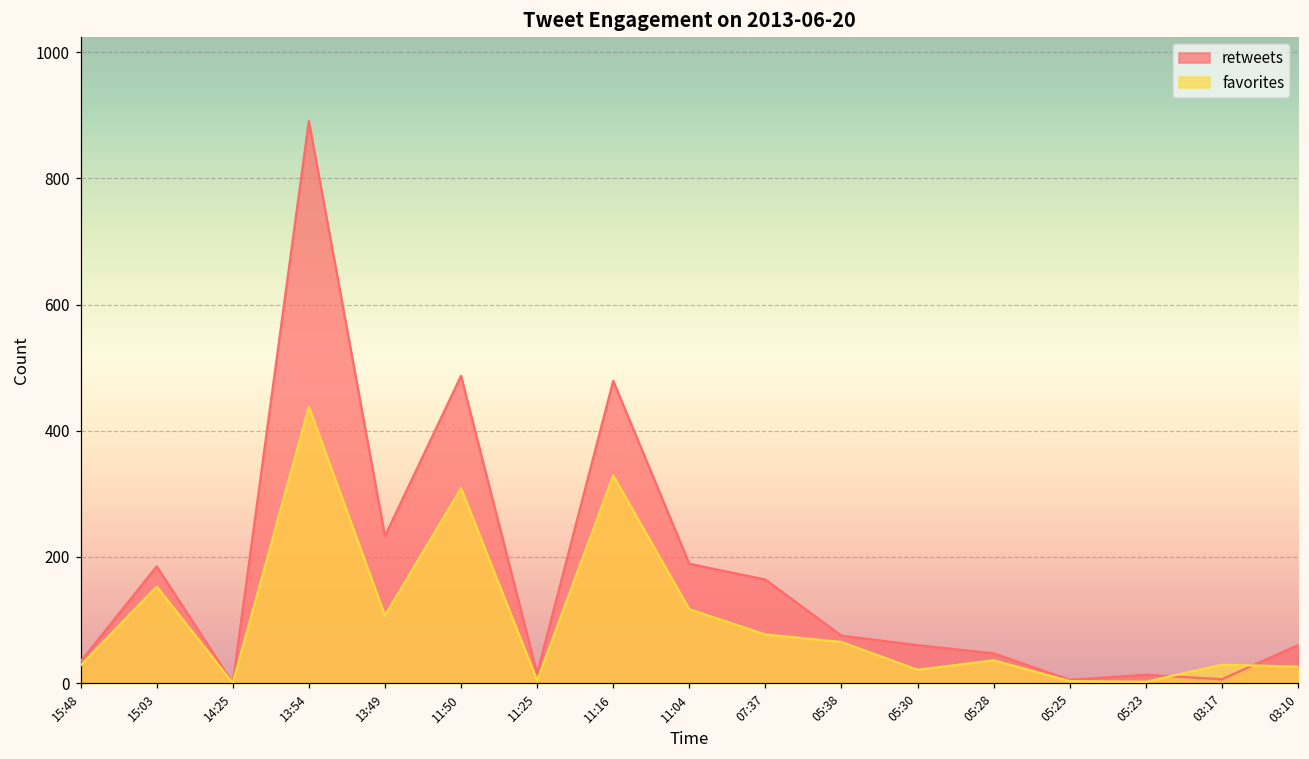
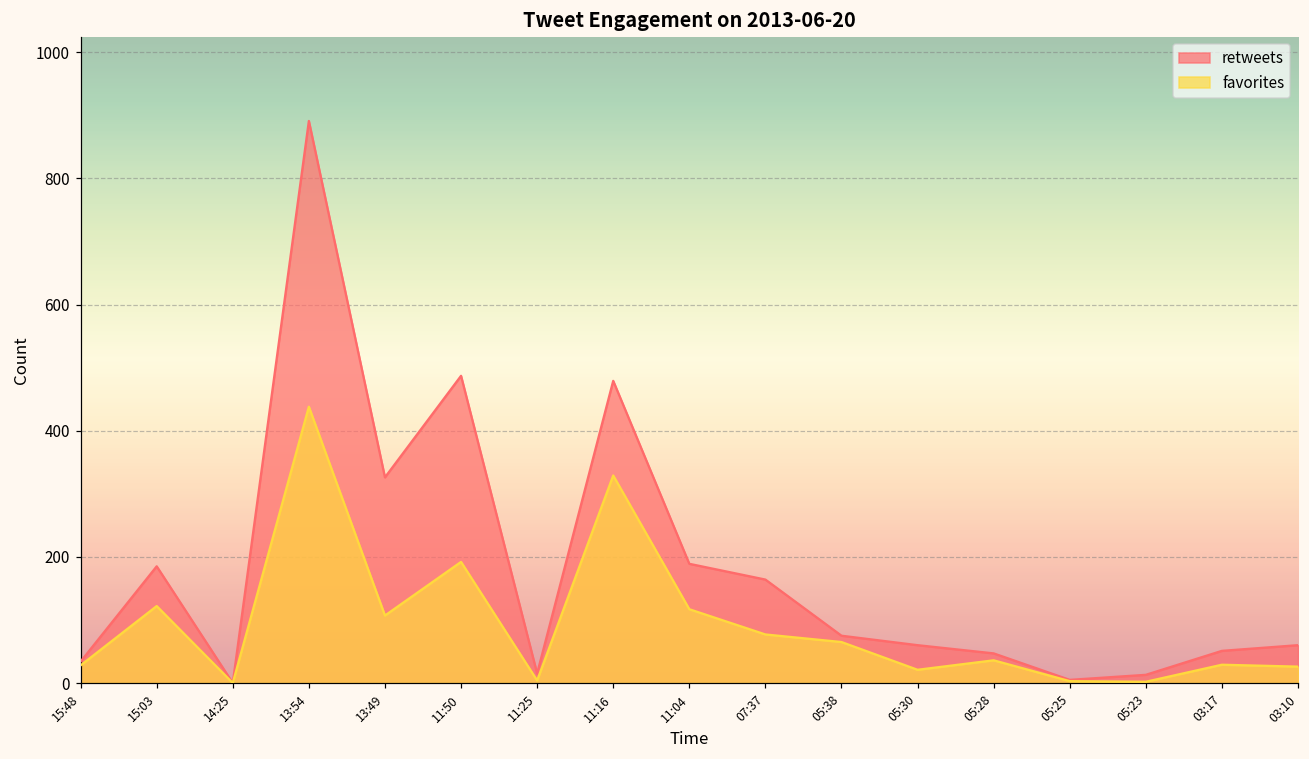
  {
    "retweets": {
      "15:48": 30,
      "15:03": 190,
      "13:54": 890,
-     "13:49": 230,
+     "13:49": 330,
      "11:50": 490,
      "11:25": 20,
      "11:16": 480,
      "11:04": 190,
      "07:37": 160,
      "05:38": 80,
      "05:30": 60,
      "05:28": 50,
      "05:23": 10,
-     "03:17": 10,
+     "03:17": 50,
      "03:10": 60
    },
    "favorites": {
      "15:48": 30,
-     "15:03": 150,
+     "15:03": 120,
      "13:54": 440,
      "13:49": 110,
-     "11:50": 310,
+     "11:50": 190,
      "11:25": 0,
      "11:16": 330,
      "11:04": 120,
      "07:37": 80,
      "05:38": 70,
      "05:30": 20,
      "05:28": 40,
      "05:23": 0,
      "03:17": 30,
      "03:10": 30
    }
  }
